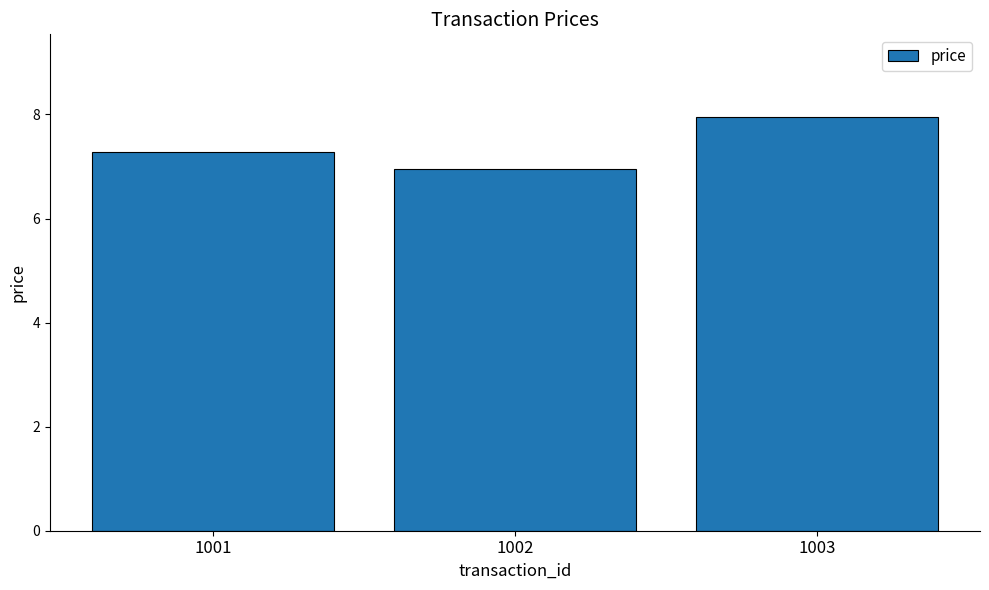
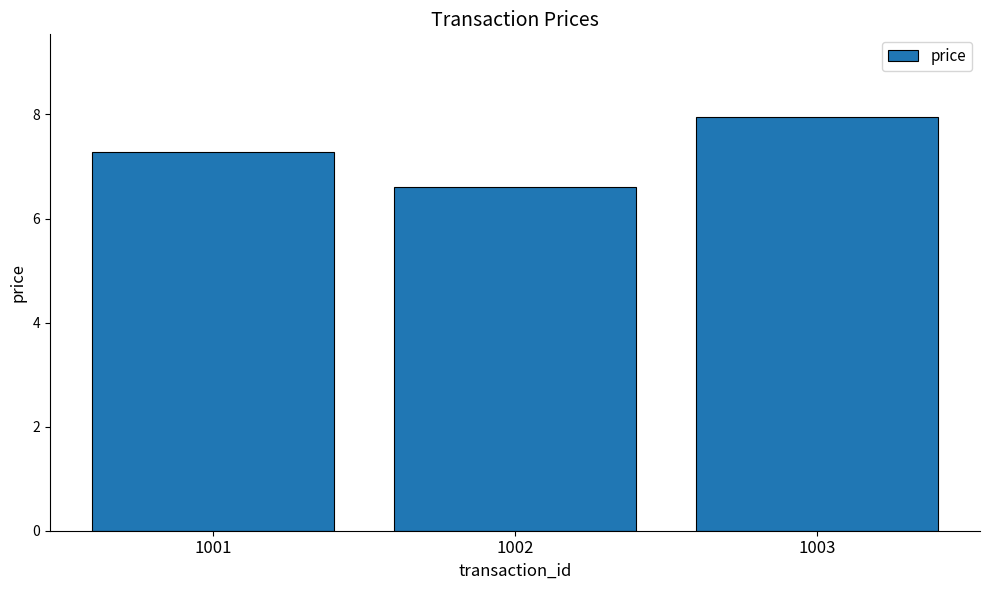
  {
    "1001": 7.3,
-   "1002": 7.0,
+   "1002": 6.6,
    "1003": 8.0
  }
